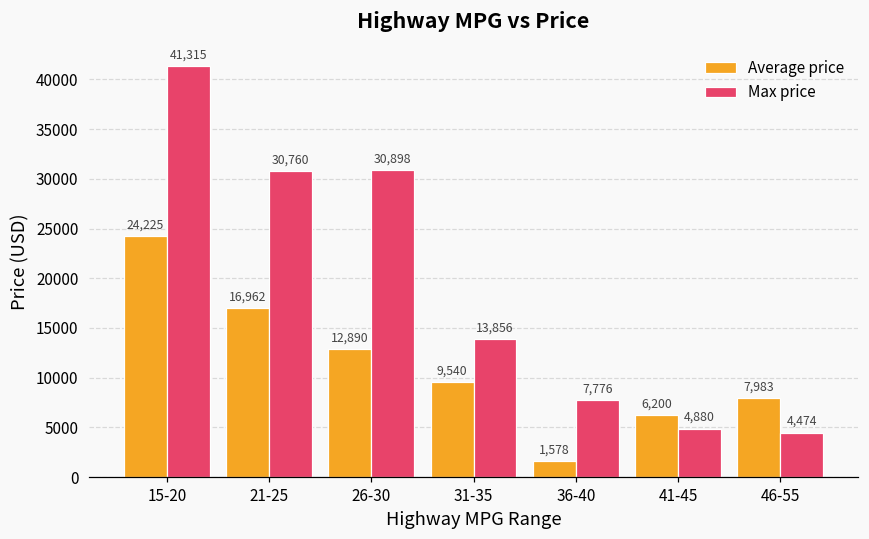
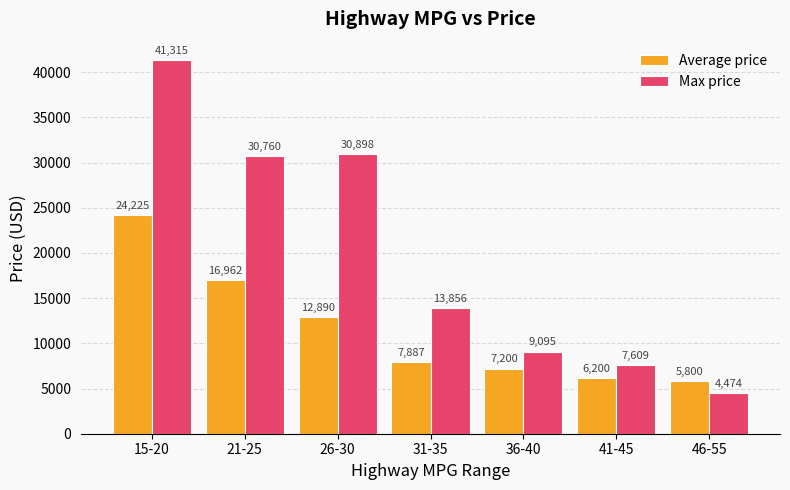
  {
    "Average price": {
      "15-20": "24,225",
      "21-25": "16,962",
      "26-30": "12,890",
-     "31-35": "9,540",
-     "36-40": "1,578",
+     "31-35": "7,887",
+     "36-40": "7,200",
      "41-45": "6,200",
-     "46-55": "7,983"
+     "46-55": "5,800"
    },
    "Max price": {
      "15-20": "41,315",
      "21-25": "30,760",
      "26-30": "30,898",
      "31-35": "13,856",
-     "36-40": "7,776",
-     "41-45": "4,880",
+     "36-40": "9,095",
+     "41-45": "7,609",
      "46-55": "4,474"
    }
  }
